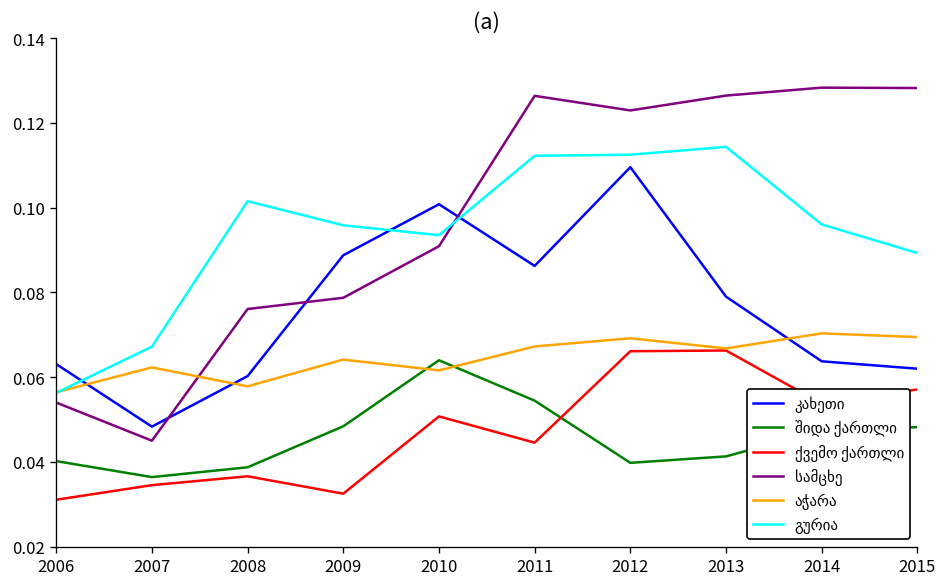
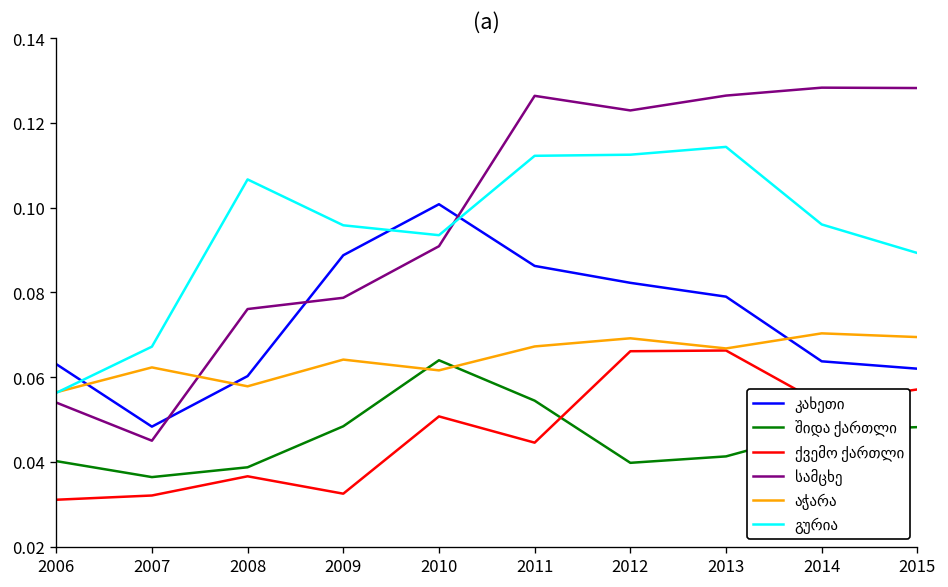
  {
    "კახეთი": {
      "2006": 0.063,
      "2007": 0.048,
      "2008": 0.060,
      "2009": 0.089,
      "2010": 0.101,
      "2011": 0.086,
-     "2012": 0.110,
+     "2012": 0.082,
      "2013": 0.079,
      "2014": 0.064,
      "2015": 0.062
    },
    "შიდა ქართლი": {
      "2006": 0.040,
      "2007": 0.036,
      "2008": 0.039,
      "2009": 0.048,
      "2010": 0.064,
      "2011": 0.054,
      "2012": 0.040,
      "2013": 0.041,
      "2015": 0.048
    },
    "ქვემო ქართლი": {
      "2006": 0.031,
-     "2007": 0.034,
+     "2007": 0.032,
      "2008": 0.037,
      "2009": 0.032,
      "2010": 0.051,
      "2011": 0.045,
      "2012": 0.066,
      "2015": 0.057
    },
    "სამცხე": {
      "2006": 0.054,
      "2007": 0.045,
      "2008": 0.076,
      "2009": 0.079,
      "2010": 0.091,
      "2011": 0.126,
      "2012": 0.123,
      "2013": 0.126,
      "2014": 0.128,
      "2015": 0.128
    },
    "აჭარა": {
      "2007": 0.062,
      "2008": 0.058,
      "2009": 0.064,
      "2010": 0.062,
      "2011": 0.067,
      "2012": 0.069,
      "2014": 0.070,
      "2015": 0.069
    },
    "გურია": {
      "2007": 0.067,
-     "2008": 0.101,
+     "2008": 0.107,
      "2009": 0.096,
      "2010": 0.093,
      "2011": 0.112,
      "2012": 0.112,
      "2013": 0.114,
      "2014": 0.096,
      "2015": 0.089
    }
  }
